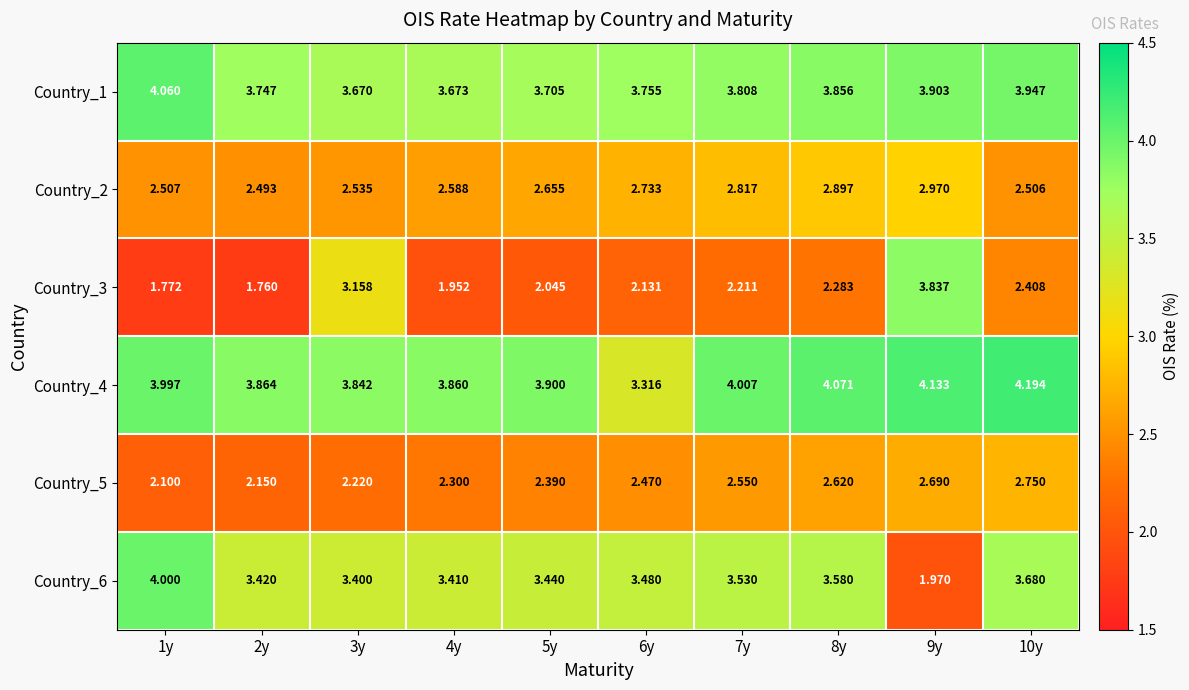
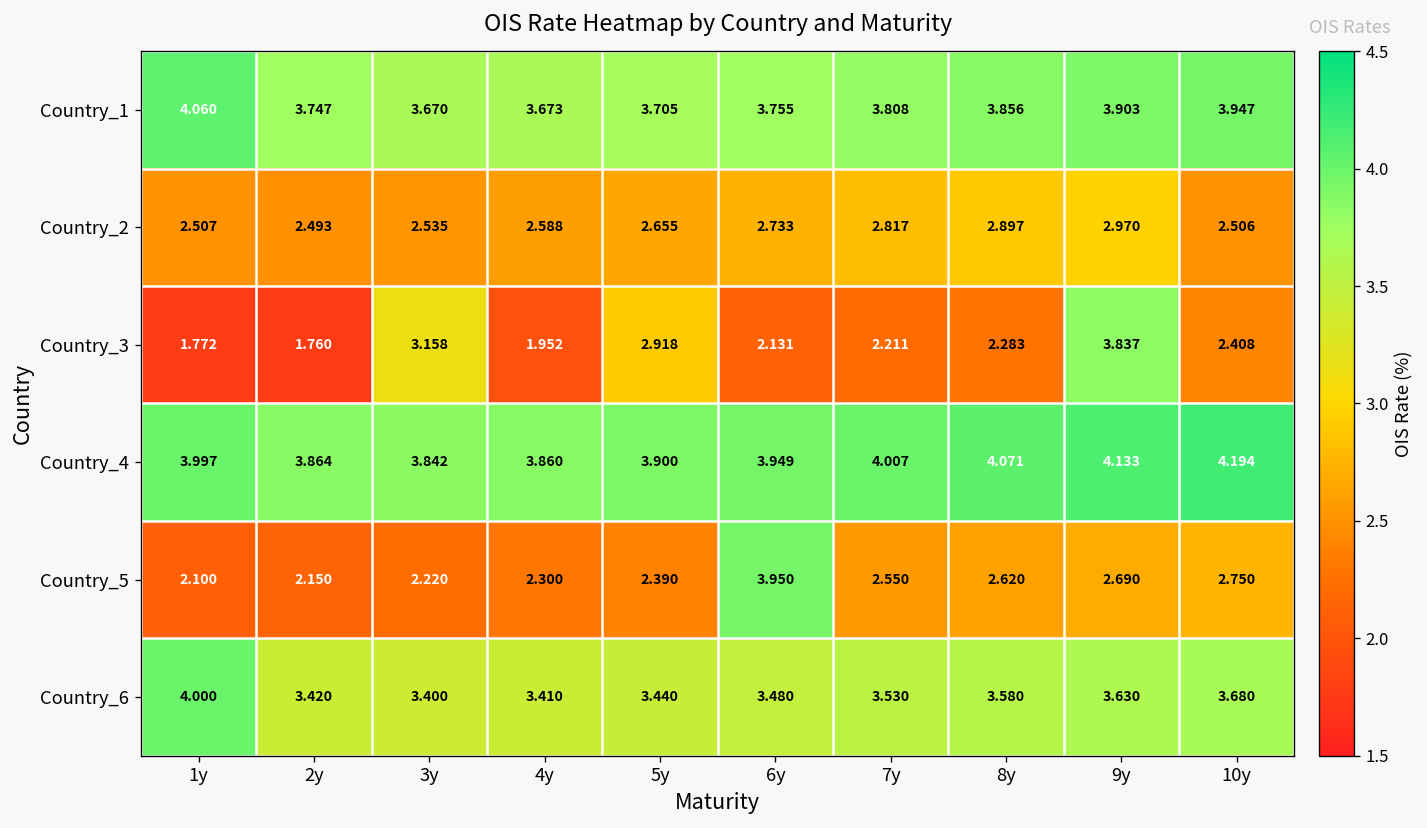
  {
    "Country_1": {
      "1y": 4.060,
      "2y": 3.747,
      "3y": 3.670,
      "4y": 3.673,
      "5y": 3.705,
      "6y": 3.755,
      "7y": 3.808,
      "8y": 3.856,
      "9y": 3.903,
      "10y": 3.947
    },
    "Country_2": {
      "1y": 2.507,
      "2y": 2.493,
      "3y": 2.535,
      "4y": 2.588,
      "5y": 2.655,
      "6y": 2.733,
      "7y": 2.817,
      "8y": 2.897,
      "9y": 2.970,
      "10y": 2.506
    },
    "Country_3": {
      "1y": 1.772,
      "2y": 1.760,
      "3y": 3.158,
      "4y": 1.952,
-     "5y": 2.045,
+     "5y": 2.918,
      "6y": 2.131,
      "7y": 2.211,
      "8y": 2.283,
      "9y": 3.837,
      "10y": 2.408
    },
    "Country_4": {
      "1y": 3.997,
      "2y": 3.864,
      "3y": 3.842,
      "4y": 3.860,
      "5y": 3.900,
-     "6y": 3.316,
+     "6y": 3.949,
      "7y": 4.007,
      "8y": 4.071,
      "9y": 4.133,
      "10y": 4.194
    },
    "Country_5": {
      "1y": 2.100,
      "2y": 2.150,
      "3y": 2.220,
      "4y": 2.300,
      "5y": 2.390,
-     "6y": 2.470,
+     "6y": 3.950,
      "7y": 2.550,
      "8y": 2.620,
      "9y": 2.690,
      "10y": 2.750
    },
    "Country_6": {
      "1y": 4.000,
      "2y": 3.420,
      "3y": 3.400,
      "4y": 3.410,
      "5y": 3.440,
      "6y": 3.480,
      "7y": 3.530,
      "8y": 3.580,
-     "9y": 1.970,
+     "9y": 3.630,
      "10y": 3.680
    }
  }
